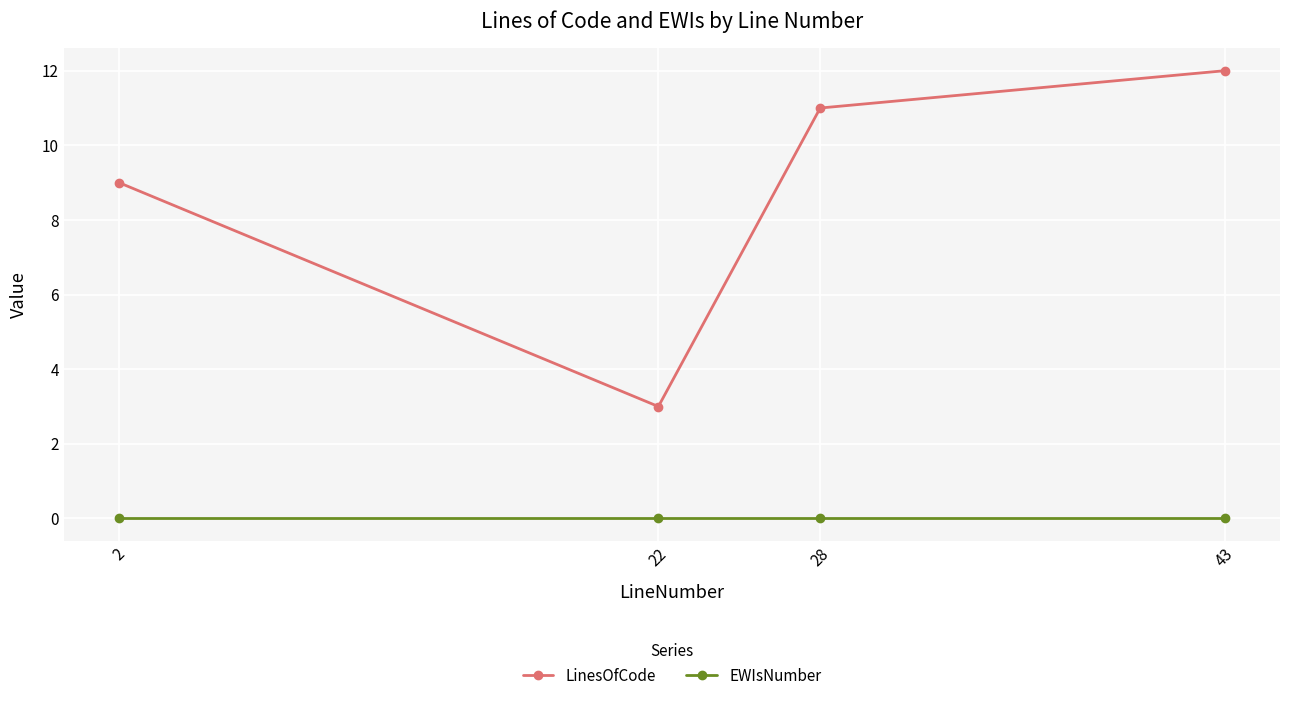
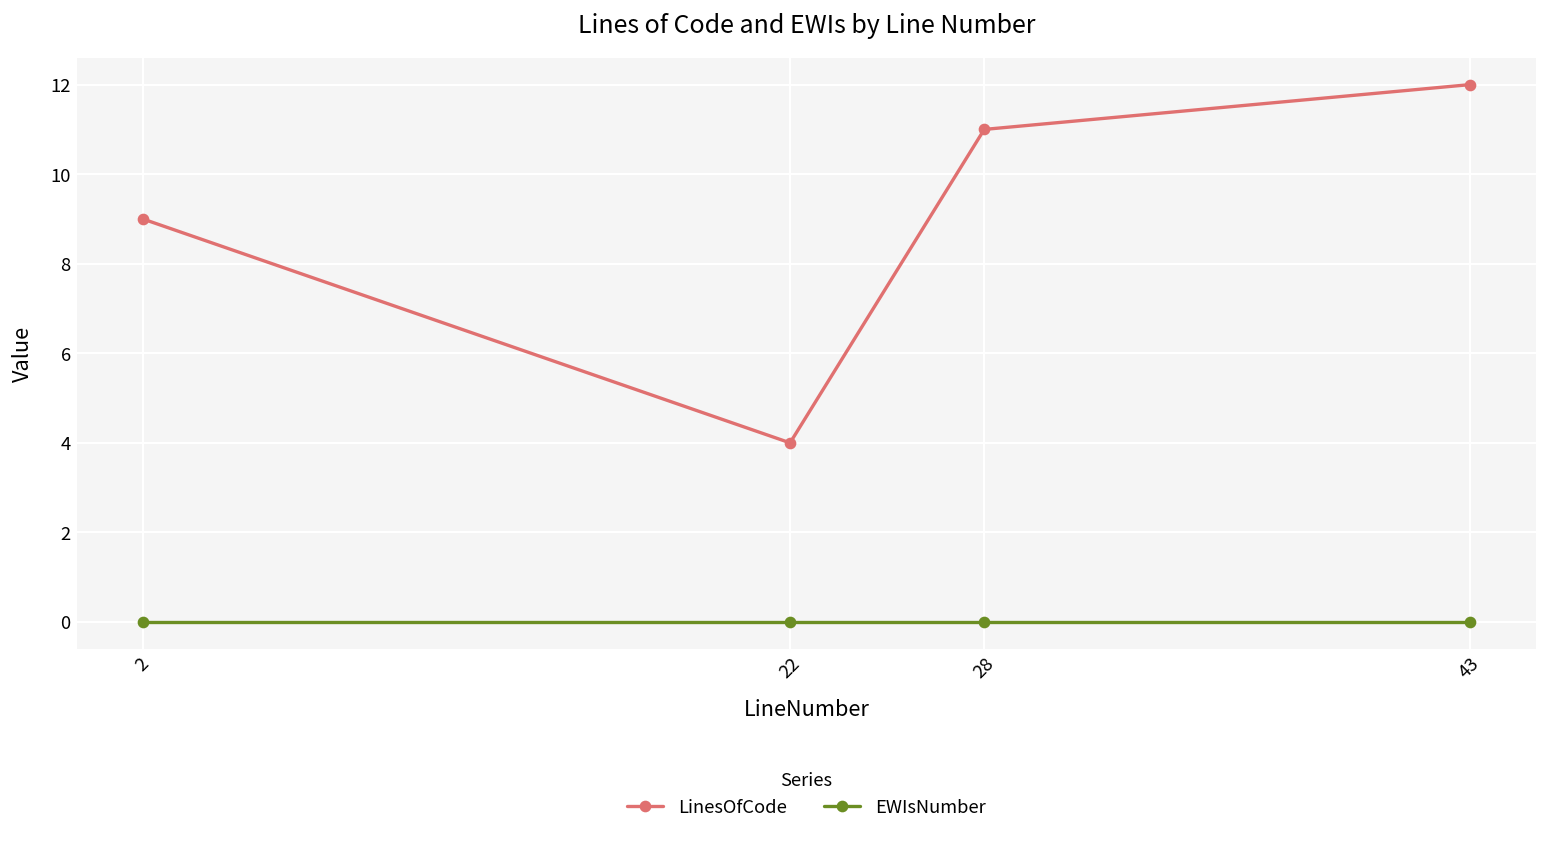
  {
    "LinesOfCode": {
      "2": 9,
-     "22": 3,
+     "22": 4,
      "28": 11,
      "43": 12
    },
    "EWIsNumber": {
      "2": 0,
      "22": 0,
      "28": 0,
      "43": 0
    }
  }
